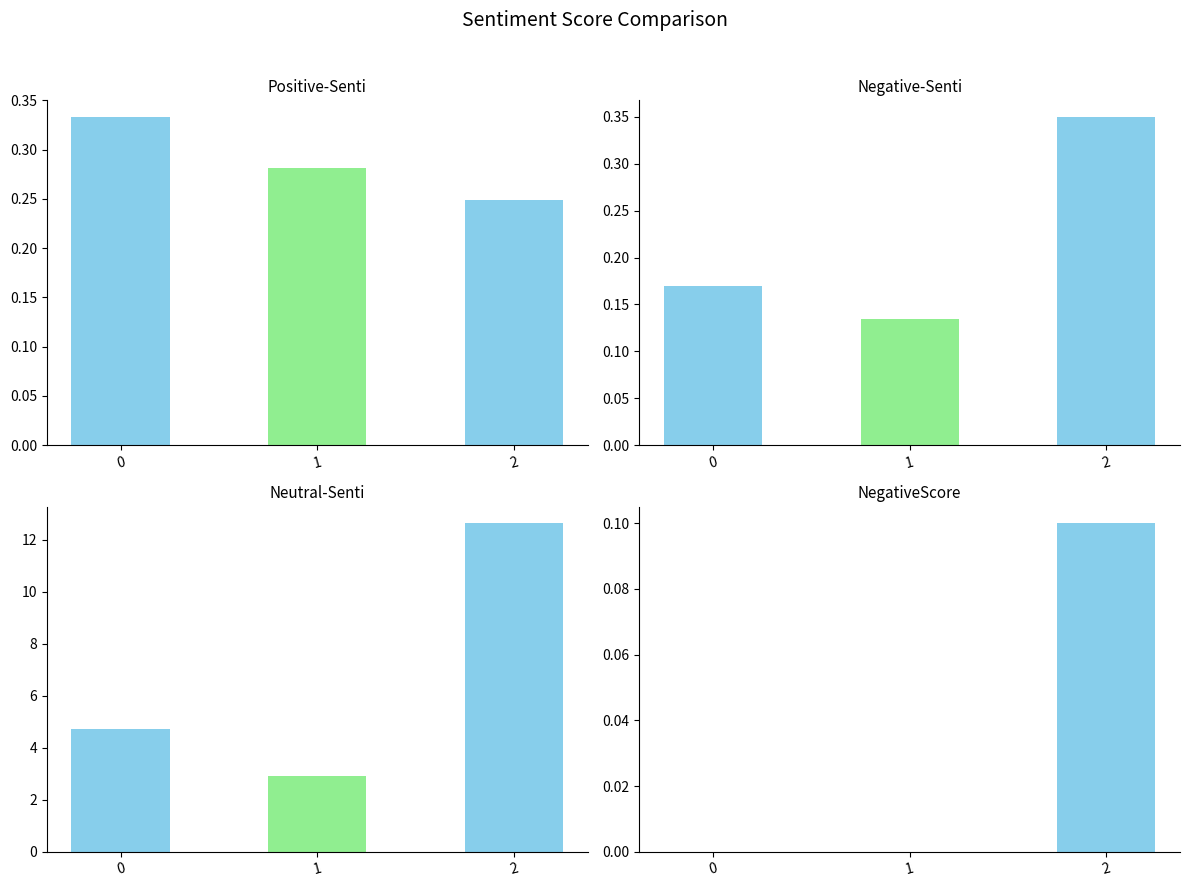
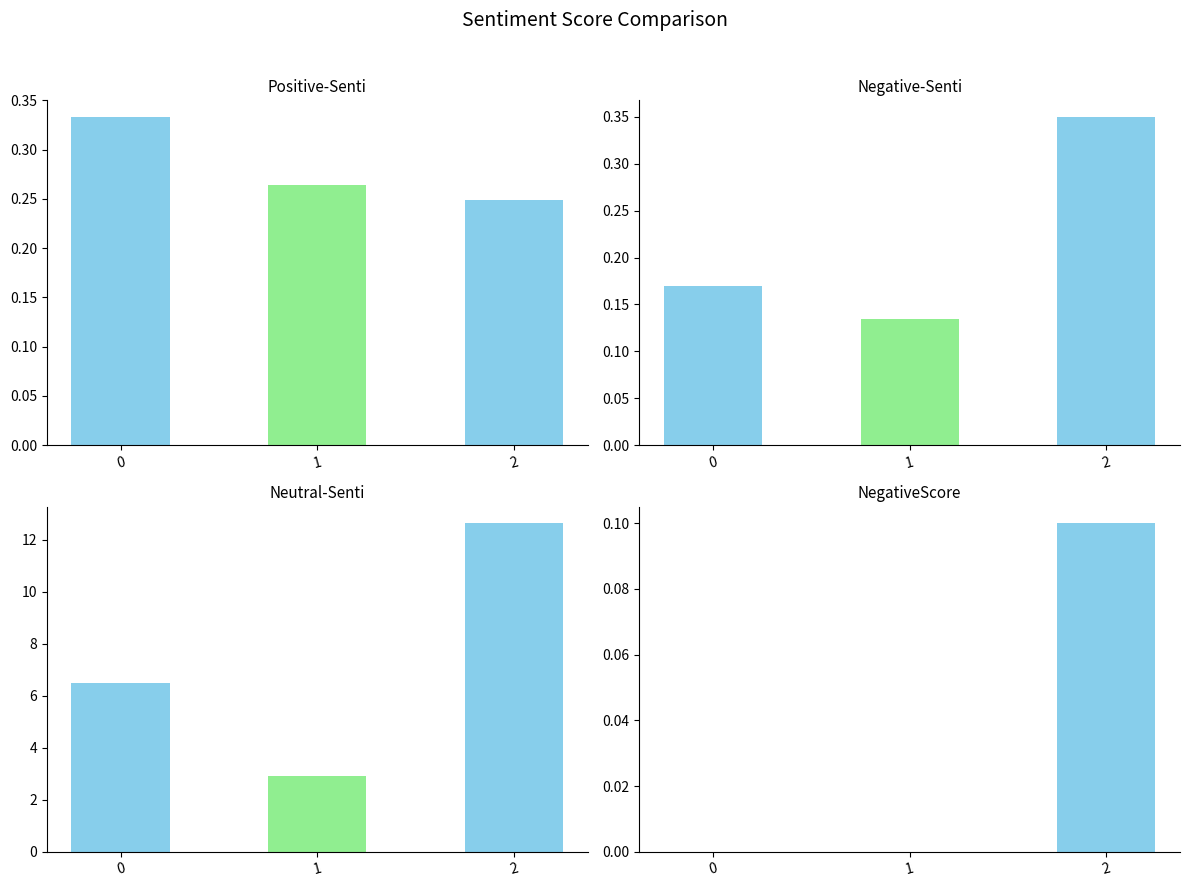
  {
    "Positive-Senti": {
      "0": 0.33,
-     "1": 0.28,
+     "1": 0.26,
      "2": 0.25
    },
    "Negative-Senti": {
      "0": 0.17,
      "1": 0.13,
      "2": 0.35
    },
    "Neutral-Senti": {
-     "0": 4.7,
+     "0": 6.5,
      "1": 2.9,
      "2": 12.6
    },
    "NegativeScore": {
      "0": 0.000,
      "1": 0.000,
      "2": 0.100
    }
  }
